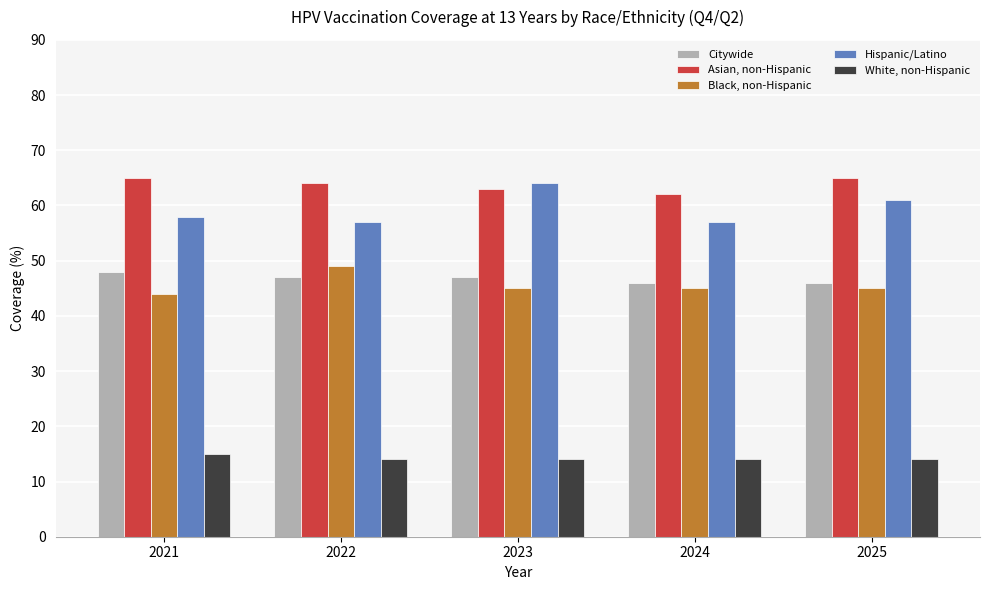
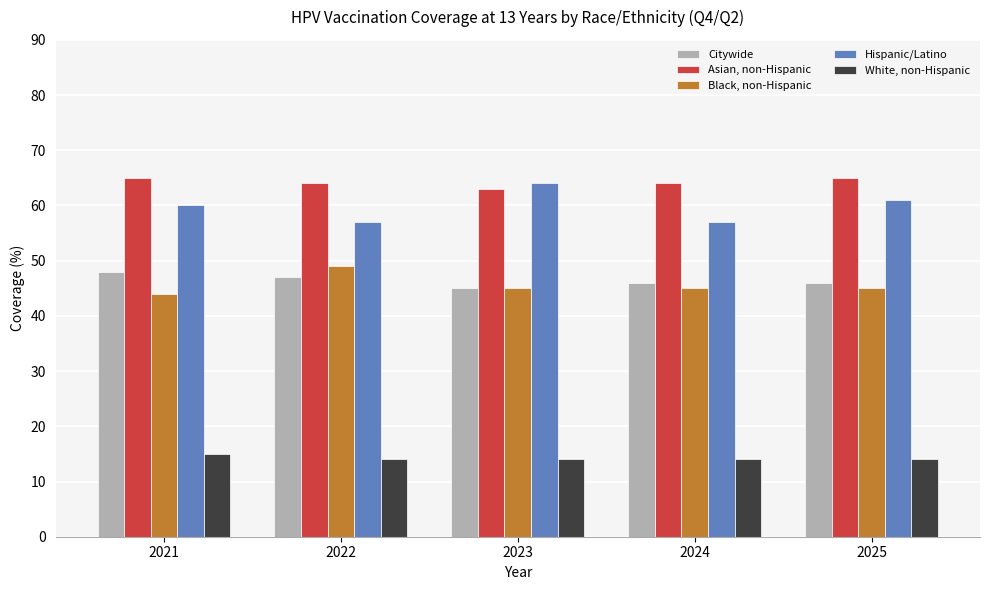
  {
    "Citywide": {
      "2021": 48,
      "2022": 47,
-     "2023": 47,
+     "2023": 45,
      "2024": 46,
      "2025": 46
    },
    "Asian, non-Hispanic": {
      "2021": 65,
      "2022": 64,
      "2023": 63,
-     "2024": 62,
+     "2024": 64,
      "2025": 65
    },
    "Black, non-Hispanic": {
      "2021": 44,
      "2022": 49,
      "2023": 45,
      "2024": 45,
      "2025": 45
    },
    "Hispanic/Latino": {
-     "2021": 58,
+     "2021": 60,
      "2022": 57,
      "2023": 64,
      "2024": 57,
      "2025": 61
    },
    "White, non-Hispanic": {
      "2021": 15,
      "2022": 14,
      "2023": 14,
      "2024": 14,
      "2025": 14
    }
  }
